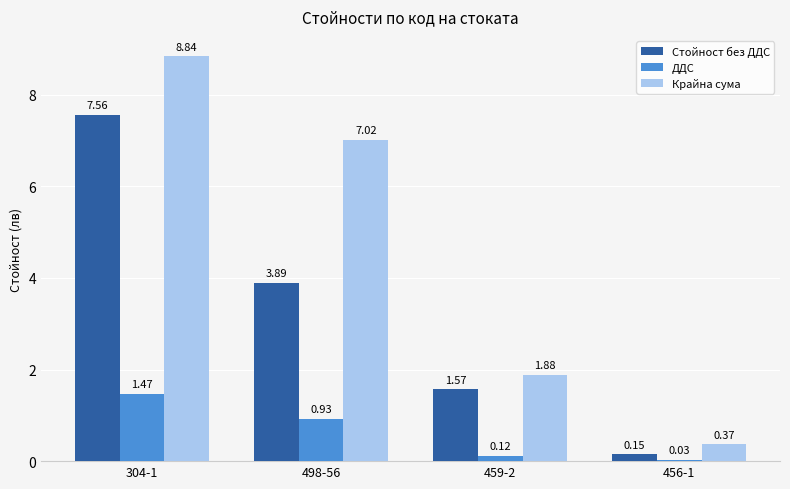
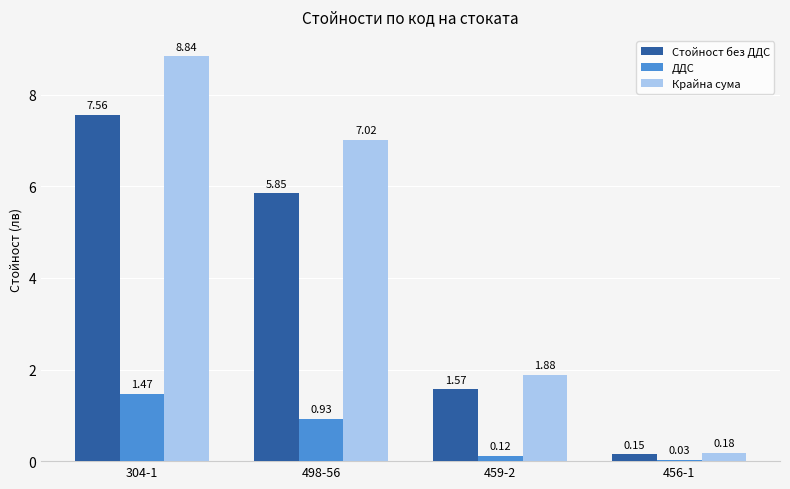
  {
    "Стойност без ДДС": {
      "304-1": 7.56,
-     "498-56": 3.89,
+     "498-56": 5.85,
      "459-2": 1.57,
      "456-1": 0.15
    },
    "ДДС": {
      "304-1": 1.47,
      "498-56": 0.93,
      "459-2": 0.12,
      "456-1": 0.03
    },
    "Крайна сума": {
      "304-1": 8.84,
      "498-56": 7.02,
      "459-2": 1.88,
-     "456-1": 0.37
+     "456-1": 0.18
    }
  }
